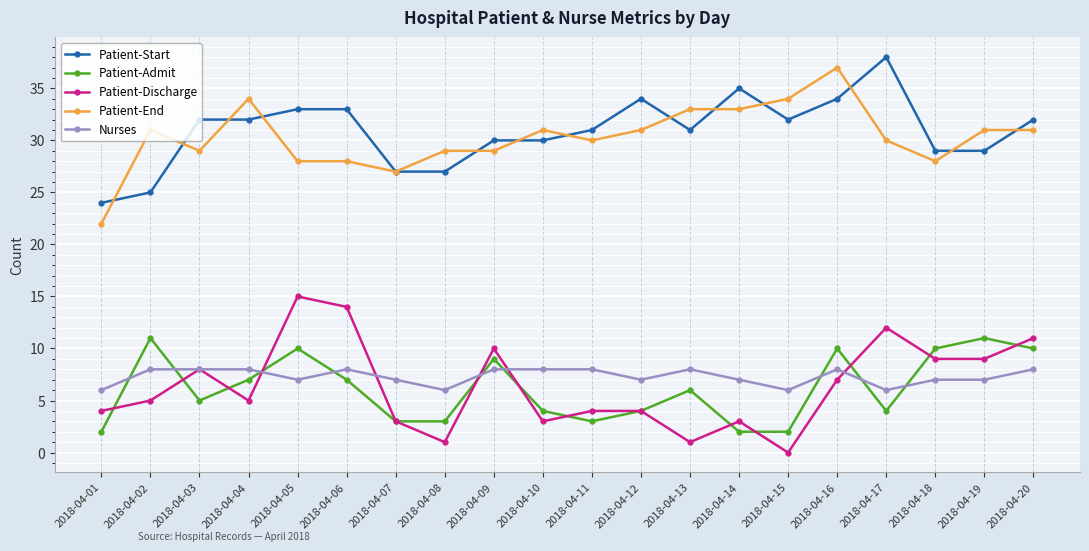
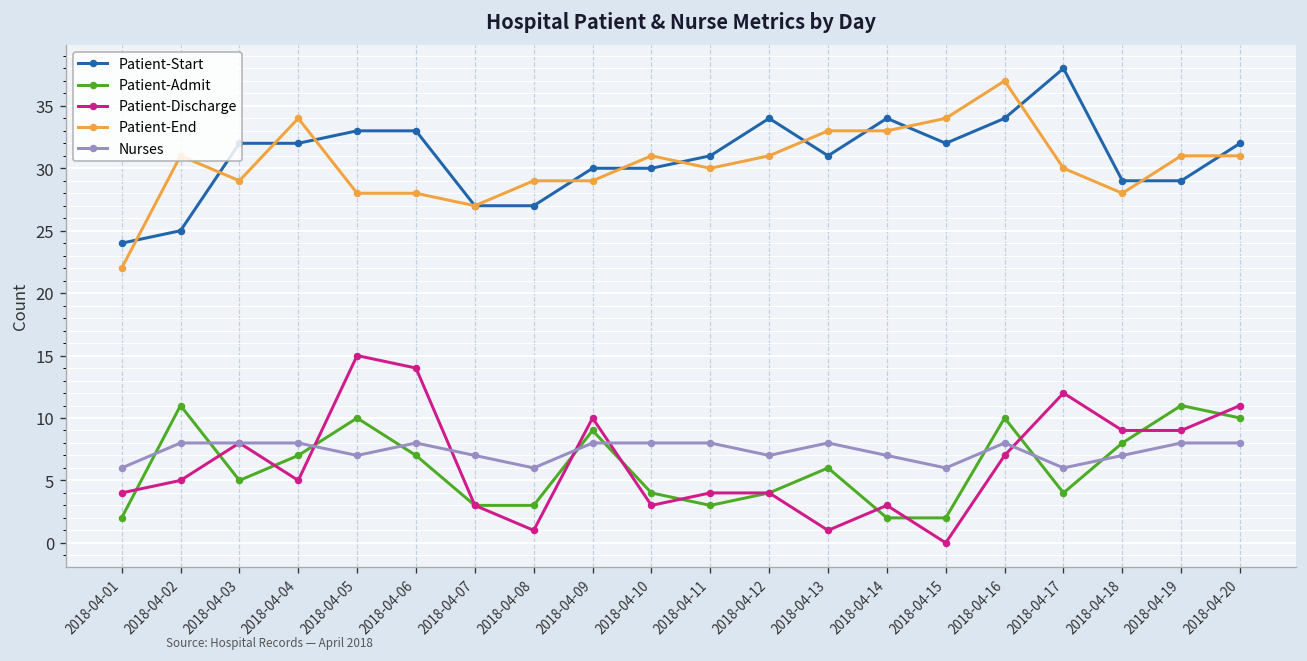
  {
    "Patient-Start": {
      "2018-04-01": 24,
      "2018-04-02": 25,
      "2018-04-04": 32,
      "2018-04-05": 33,
      "2018-04-06": 33,
      "2018-04-08": 27,
      "2018-04-09": 30,
      "2018-04-10": 30,
      "2018-04-11": 31,
      "2018-04-12": 34,
      "2018-04-13": 31,
-     "2018-04-14": 35,
+     "2018-04-14": 34,
      "2018-04-15": 32,
      "2018-04-16": 34,
      "2018-04-17": 38,
      "2018-04-18": 29,
      "2018-04-19": 29,
      "2018-04-20": 32
    },
    "Patient-Admit": {
      "2018-04-01": 2,
      "2018-04-02": 11,
      "2018-04-03": 5,
      "2018-04-04": 7,
      "2018-04-05": 10,
      "2018-04-06": 7,
      "2018-04-08": 3,
      "2018-04-09": 9,
      "2018-04-10": 4,
      "2018-04-11": 3,
      "2018-04-13": 6,
      "2018-04-14": 2,
      "2018-04-15": 2,
      "2018-04-16": 10,
      "2018-04-17": 4,
-     "2018-04-18": 10,
+     "2018-04-18": 8,
      "2018-04-19": 11,
      "2018-04-20": 10
    },
    "Patient-Discharge": {
      "2018-04-01": 4,
      "2018-04-02": 5,
      "2018-04-04": 5,
      "2018-04-05": 15,
      "2018-04-06": 14,
      "2018-04-08": 1,
      "2018-04-09": 10,
      "2018-04-10": 3,
      "2018-04-11": 4,
      "2018-04-13": 1,
      "2018-04-14": 3,
      "2018-04-15": 0,
      "2018-04-16": 7,
      "2018-04-17": 12,
      "2018-04-18": 9,
      "2018-04-19": 9,
      "2018-04-20": 11
    },
    "Patient-End": {
      "2018-04-01": 22,
      "2018-04-03": 29,
      "2018-04-04": 34,
      "2018-04-05": 28,
      "2018-04-06": 28,
      "2018-04-08": 29,
      "2018-04-09": 29,
      "2018-04-10": 31,
      "2018-04-11": 30,
      "2018-04-12": 31,
      "2018-04-13": 33,
      "2018-04-14": 33,
      "2018-04-15": 34,
      "2018-04-16": 37,
      "2018-04-17": 30,
      "2018-04-18": 28,
      "2018-04-19": 31,
      "2018-04-20": 31
    },
    "Nurses": {
      "2018-04-01": 6,
      "2018-04-02": 8,
      "2018-04-04": 8,
      "2018-04-05": 7,
      "2018-04-06": 8,
      "2018-04-07": 7,
      "2018-04-08": 6,
      "2018-04-09": 8,
      "2018-04-10": 8,
      "2018-04-11": 8,
      "2018-04-12": 7,
      "2018-04-13": 8,
      "2018-04-14": 7,
      "2018-04-15": 6,
      "2018-04-16": 8,
      "2018-04-17": 6,
      "2018-04-18": 7,
-     "2018-04-19": 7,
+     "2018-04-19": 8,
      "2018-04-20": 8
    }
  }
